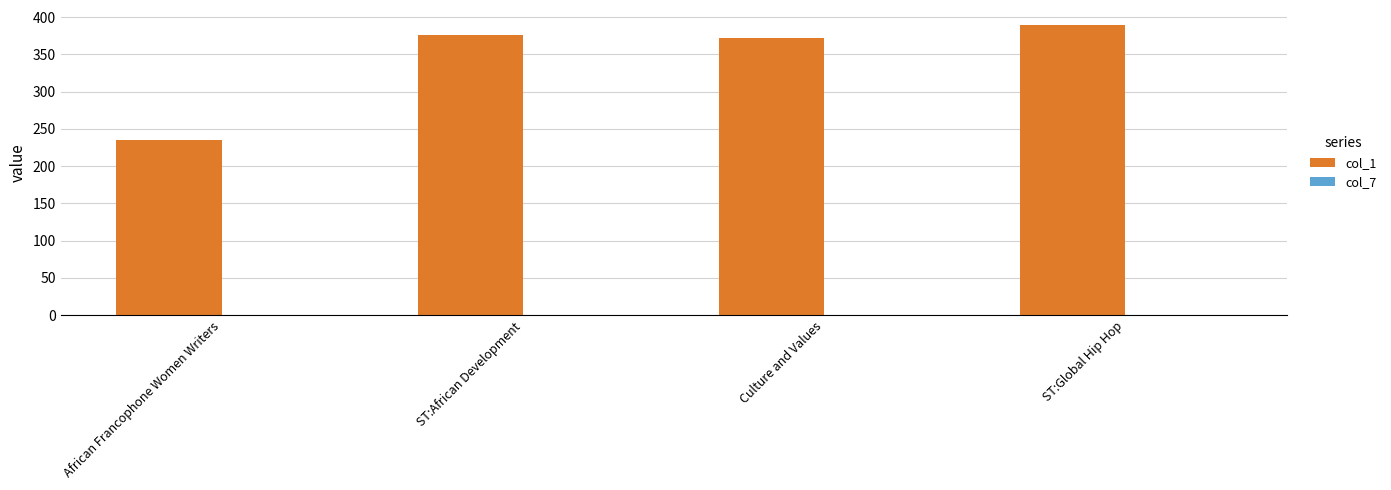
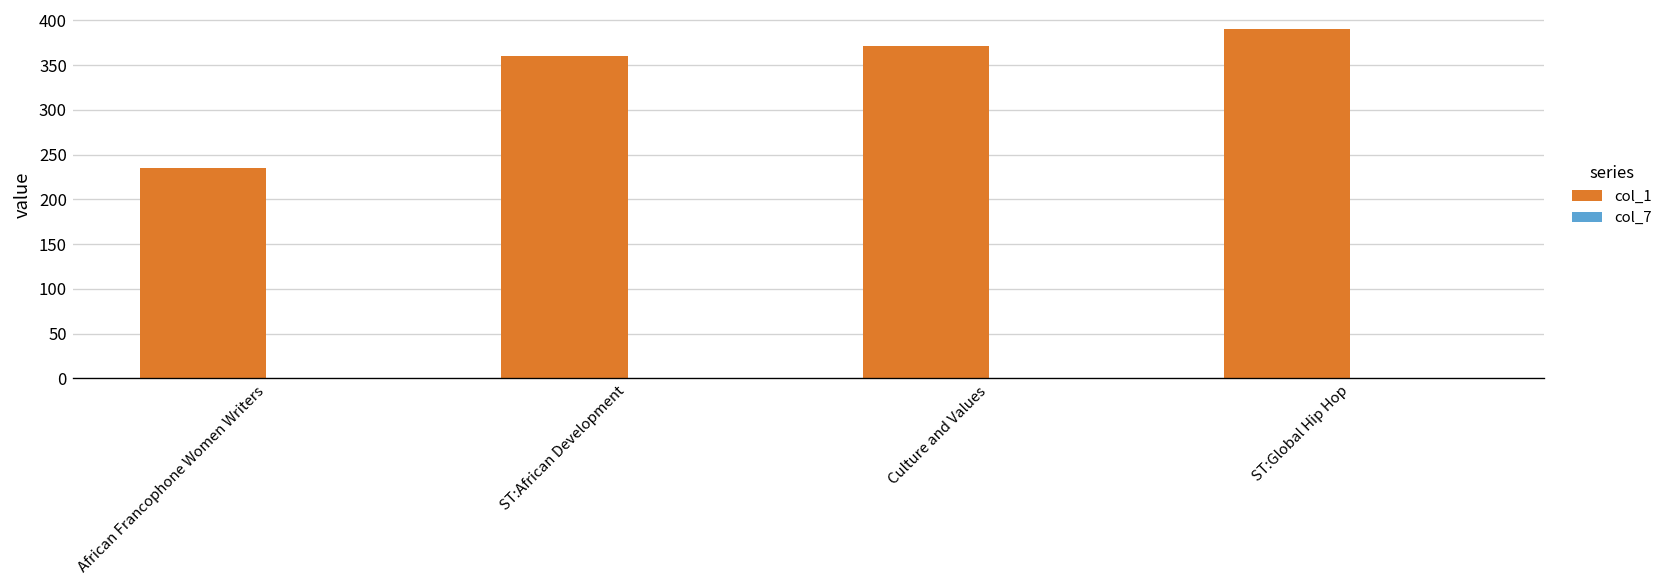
  {
    "col_1": {
      "African Francophone Women Writers": 240,
-     "ST:African Development": 380,
+     "ST:African Development": 360,
      "Culture and Values": 370,
      "ST:Global Hip Hop": 390
    },
    "col_7": {
      "African Francophone Women Writers": 0,
      "ST:African Development": 0,
      "Culture and Values": 0,
      "ST:Global Hip Hop": 0
    }
  }
